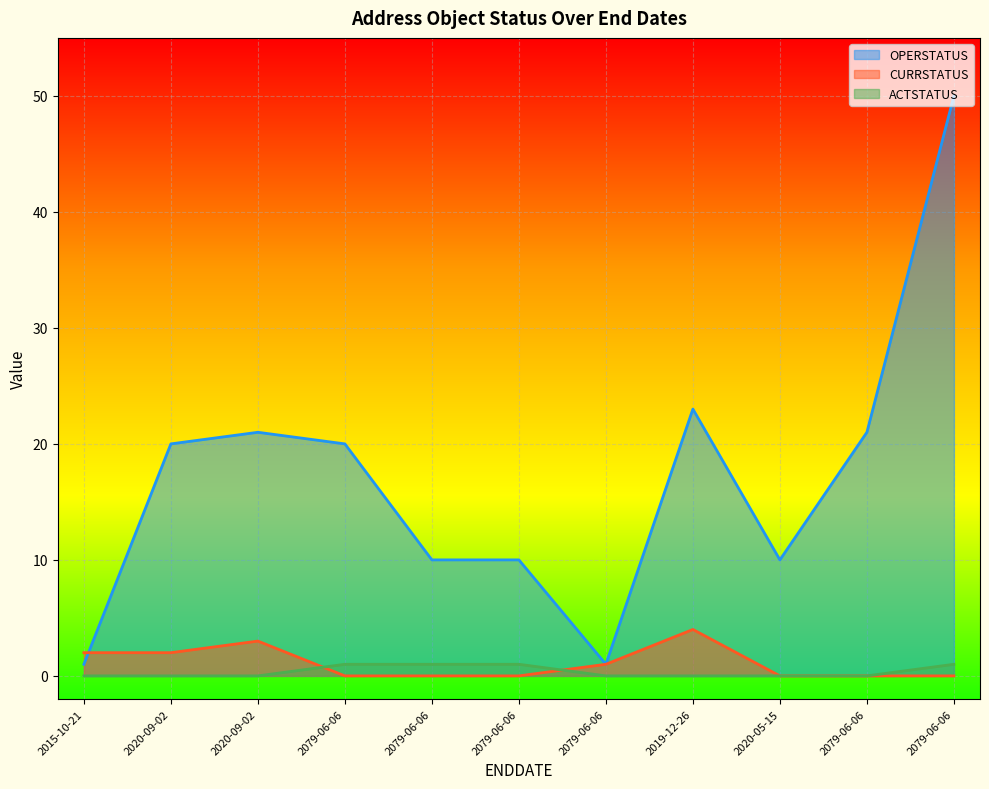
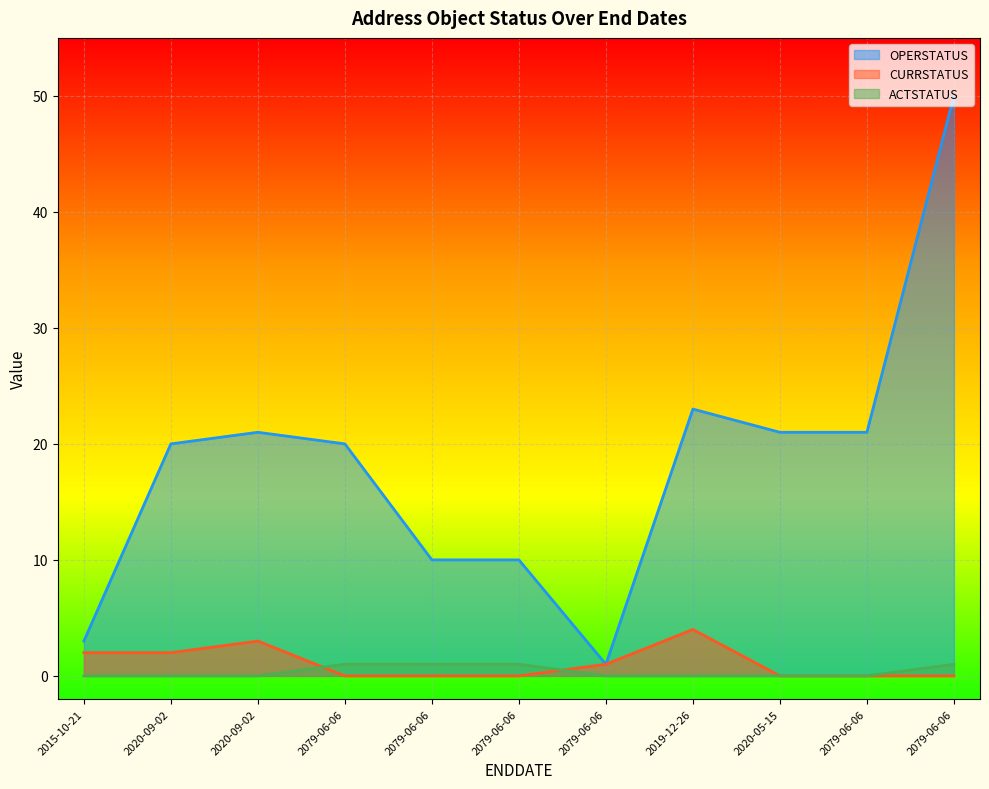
  {
    "OPERSTATUS": {
-     "2015-10-21": 1,
+     "2015-10-21": 3,
      "2019-12-26": 23,
-     "2020-05-15": 10
+     "2020-05-15": 21
    },
    "CURRSTATUS": {
      "2015-10-21": 2,
      "2019-12-26": 4
    },
    "ACTSTATUS": {
      "2015-10-21": 0,
      "2019-12-26": 0
    }
  }
